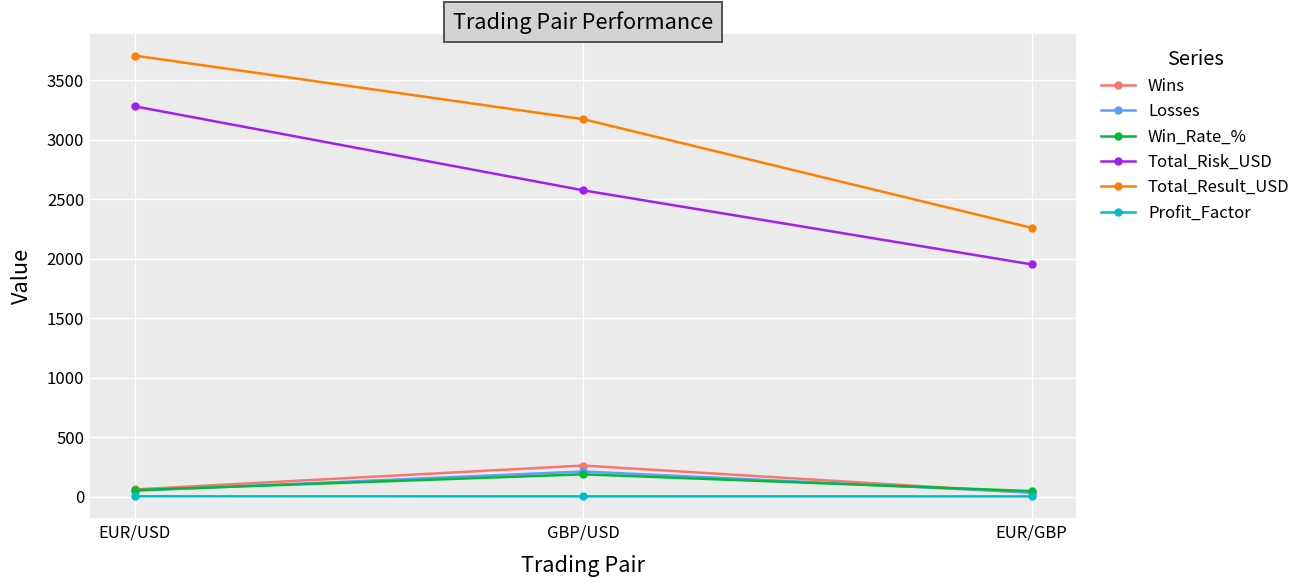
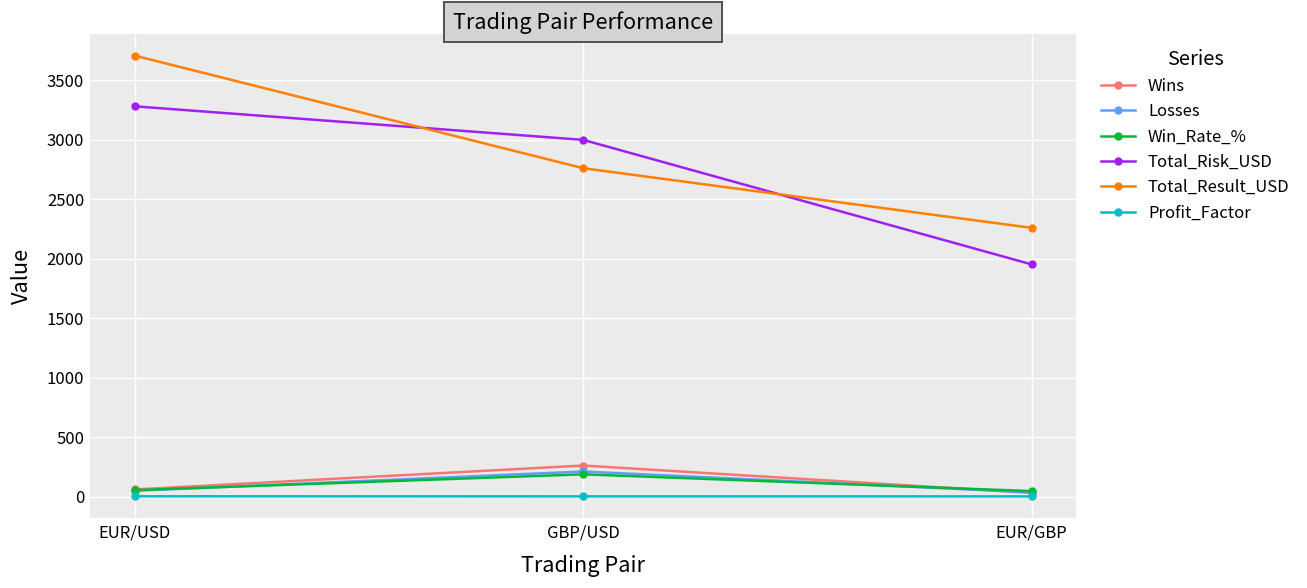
  {
    "Wins": {
      "GBP/USD": 300
    },
    "Total_Risk_USD": {
      "EUR/USD": 3300,
-     "GBP/USD": 2600,
+     "GBP/USD": 3000,
      "EUR/GBP": 2000
    },
    "Total_Result_USD": {
      "EUR/USD": 3700,
-     "GBP/USD": 3200,
+     "GBP/USD": 2800,
      "EUR/GBP": 2300
    },
    "Profit_Factor": {
      "EUR/USD": 0,
      "GBP/USD": 0,
      "EUR/GBP": 0
    }
  }
